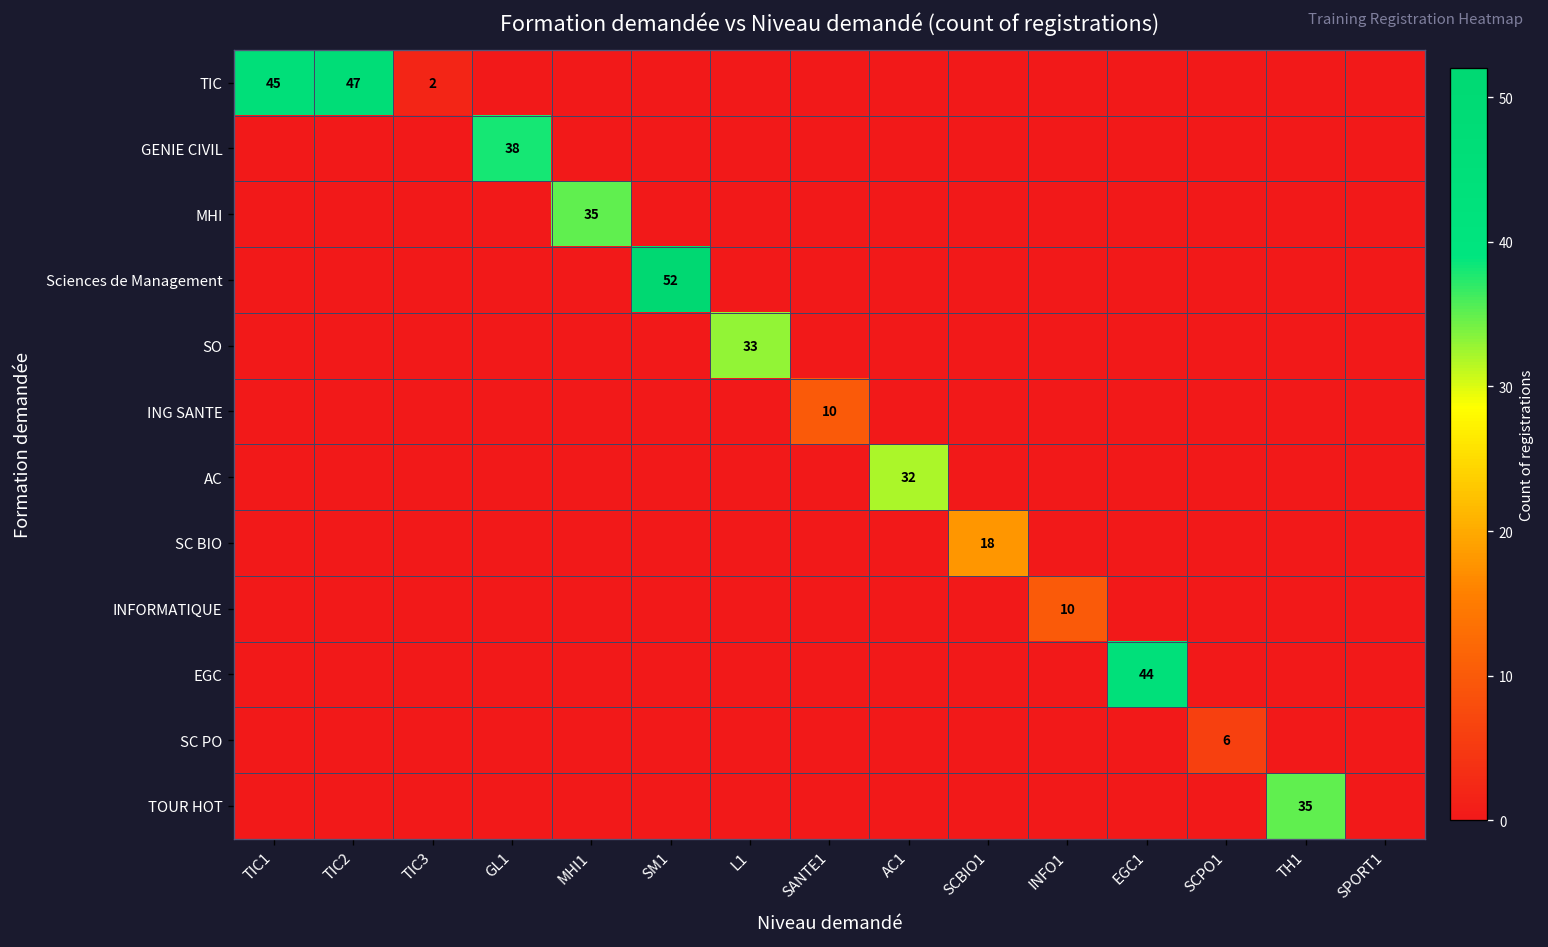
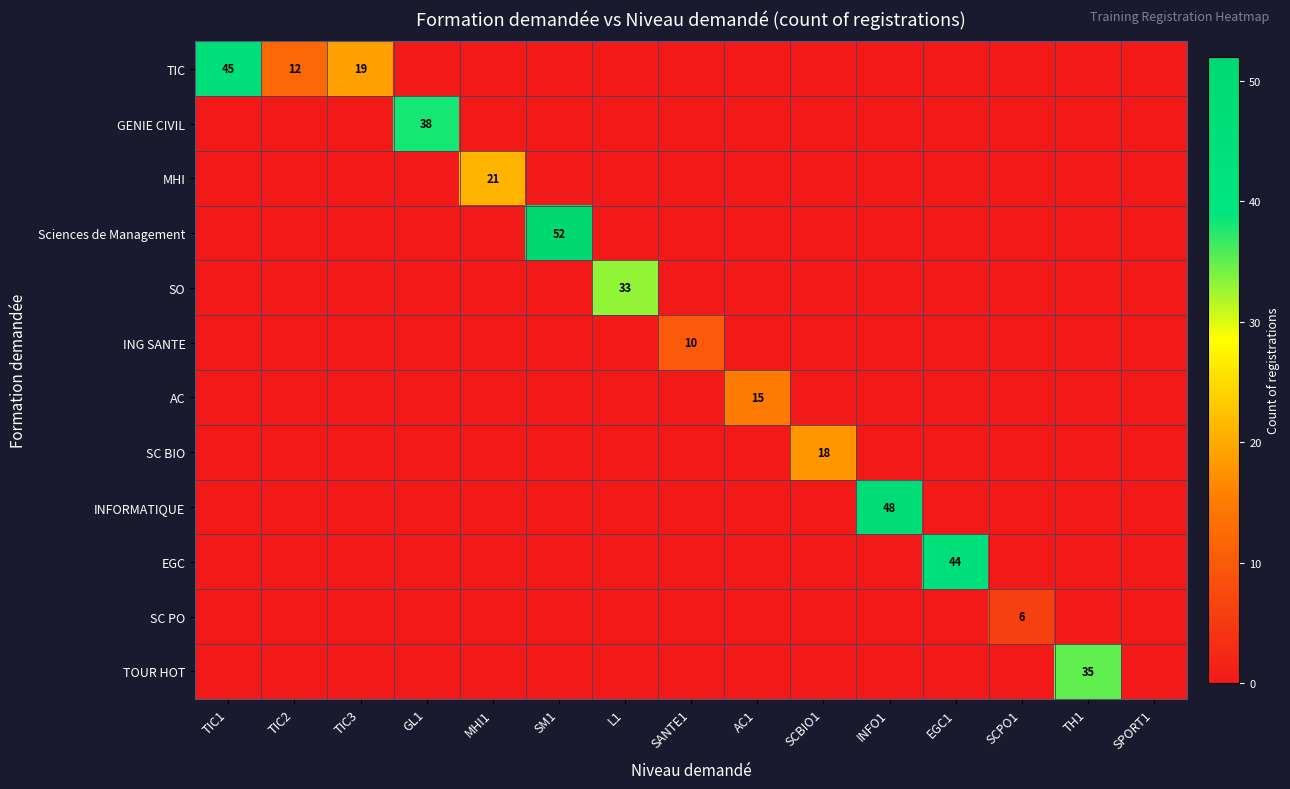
  {
    "TIC": {
      "TIC1": 45,
-     "TIC2": 47,
-     "TIC3": 2
+     "TIC2": 12,
+     "TIC3": 19
    },
    "GENIE CIVIL": {
      "GL1": 38
    },
    "MHI": {
-     "MHI1": 35
+     "MHI1": 21
    },
    "Sciences de Management": {
      "SM1": 52
    },
    "SO": {
      "L1": 33
    },
    "ING SANTE": {
      "SANTE1": 10
    },
    "AC": {
-     "AC1": 32
+     "AC1": 15
    },
    "SC BIO": {
      "SCBIO1": 18
    },
    "INFORMATIQUE": {
-     "INFO1": 10
+     "INFO1": 48
    },
    "EGC": {
      "EGC1": 44
    },
    "SC PO": {
      "SCPO1": 6
    },
    "TOUR HOT": {
      "TH1": 35
    }
  }
